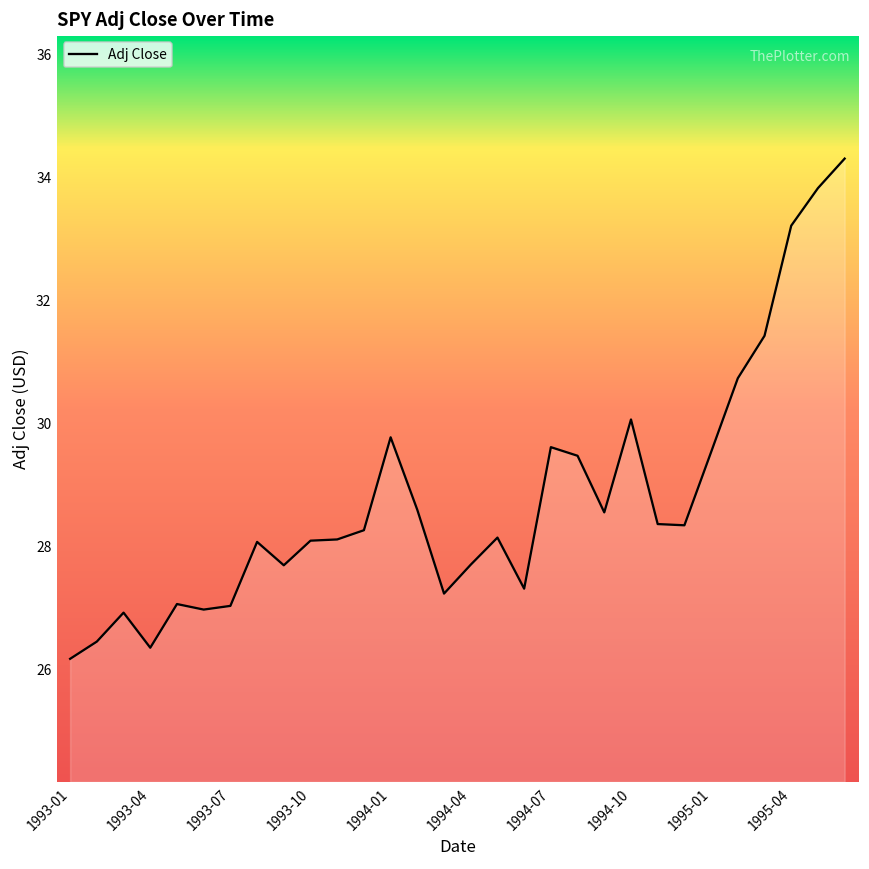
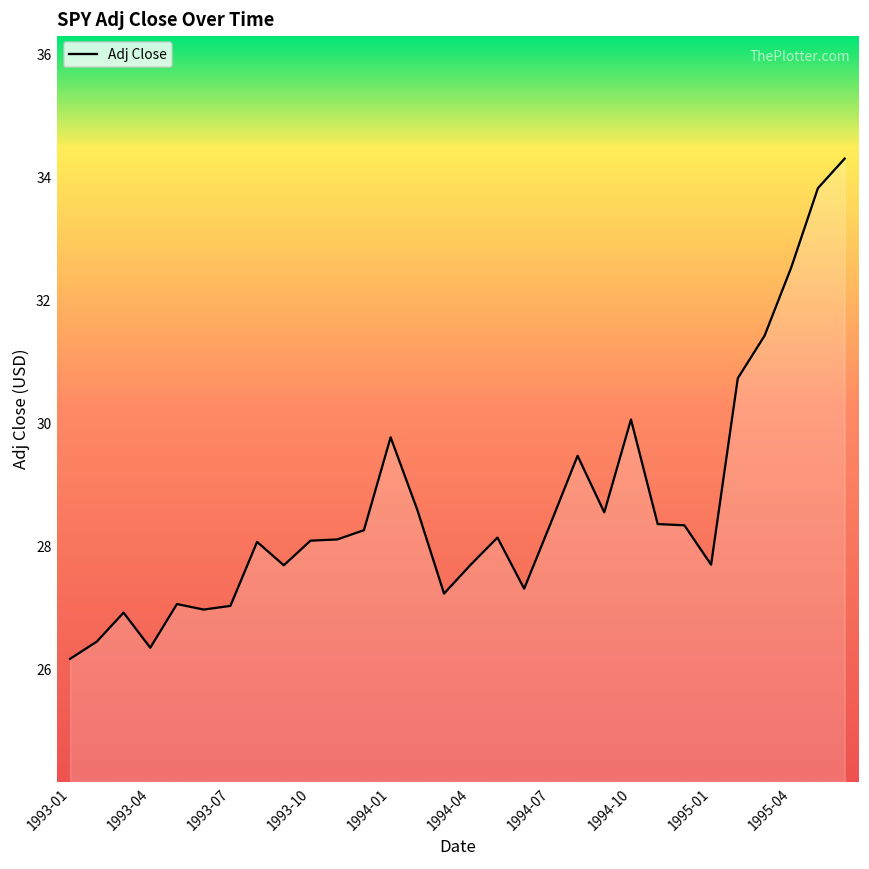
  {
    "1993-01": 26.2,
    "1993-04": 26.4,
    "1993-07": 27.0,
    "1993-10": 28.1,
    "1994-01": 29.8,
    "1994-04": 27.7,
-   "1994-07": 29.6,
+   "1994-07": 28.4,
    "1994-10": 30.1,
-   "1995-01": 29.5,
-   "1995-04": 33.2
+   "1995-01": 27.7,
+   "1995-04": 32.5
  }
